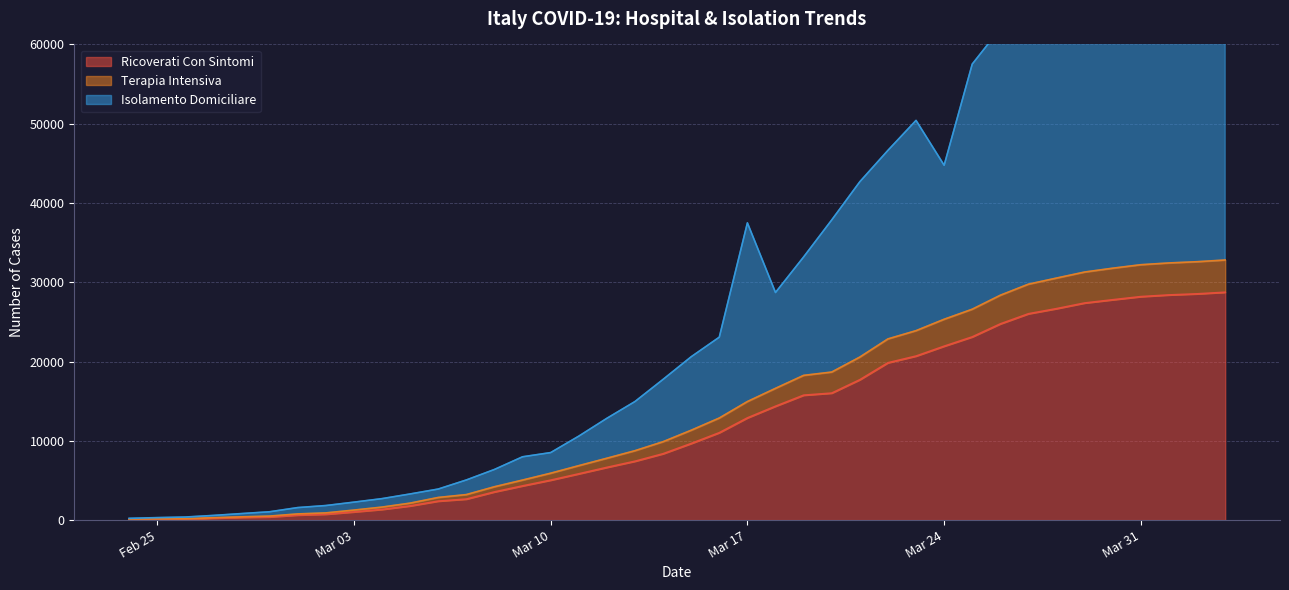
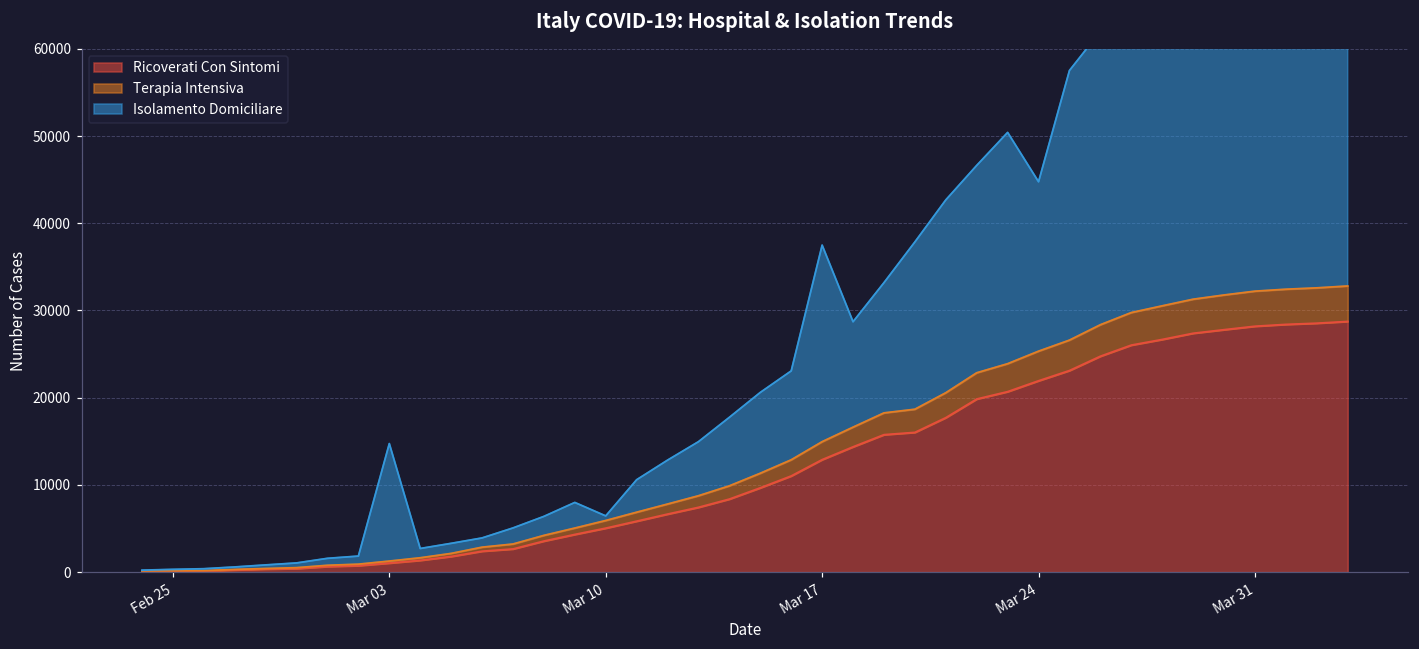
  {
    "Isolamento Domiciliare": {
-     "Mar 03": 1000,
-     "Mar 10": 3000,
+     "Mar 03": 13000,
+     "Mar 10": 1000,
      "Mar 17": 23000,
      "Mar 24": 19000
    }
  }
